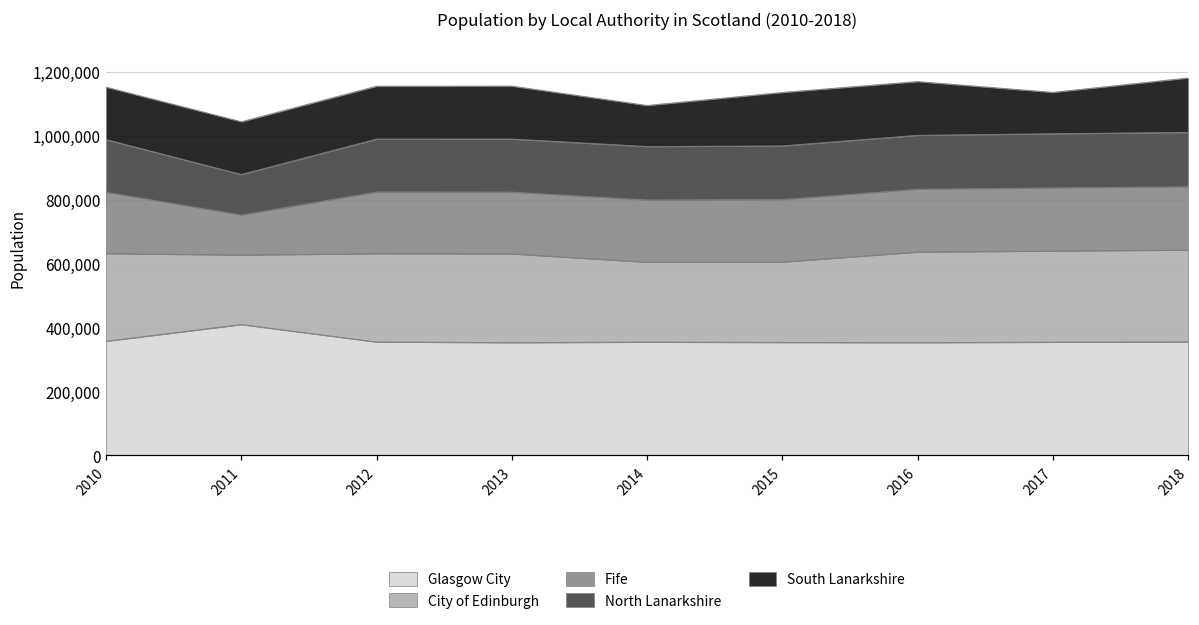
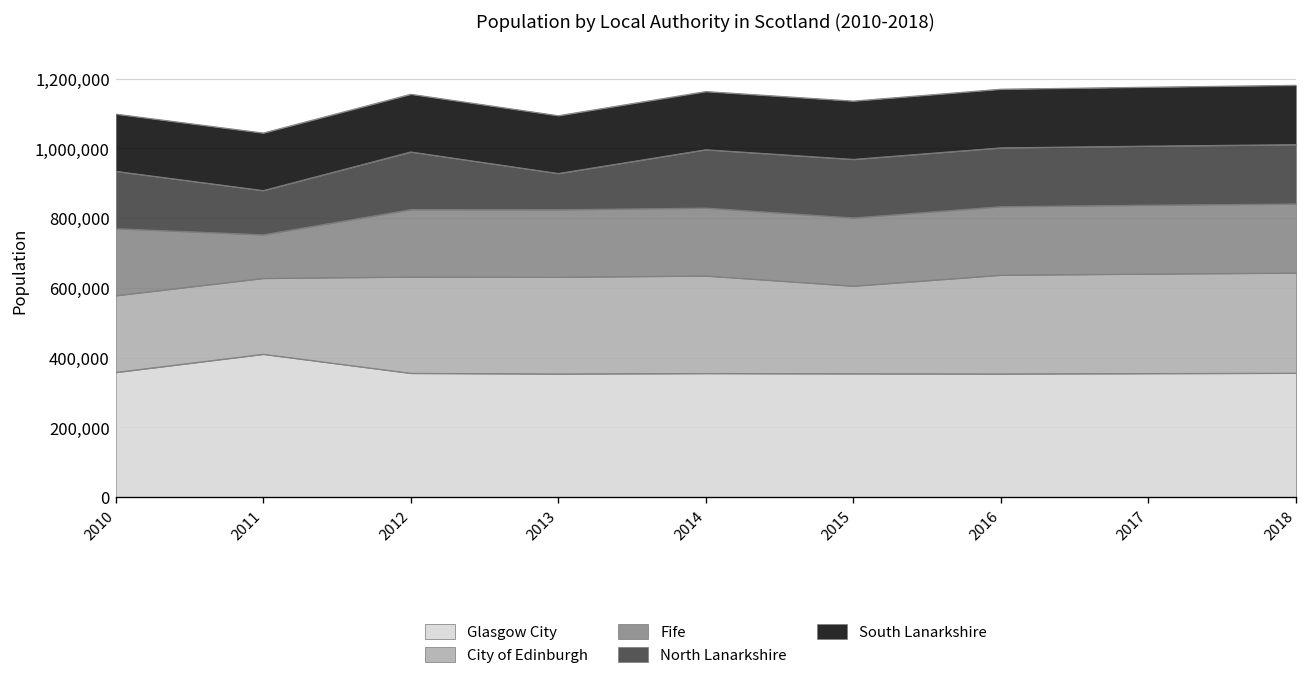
  {
    "Glasgow City": {
      "2010": "360,000",
      "2011": "410,000",
      "2012": "360,000",
      "2013": "350,000",
      "2014": "350,000",
      "2015": "350,000",
      "2016": "350,000",
      "2017": "350,000",
      "2018": "360,000"
    },
    "City of Edinburgh": {
-     "2010": "270,000",
+     "2010": "220,000",
      "2011": "220,000",
      "2012": "280,000",
      "2013": "280,000",
-     "2014": "250,000",
+     "2014": "280,000",
      "2015": "250,000",
      "2016": "280,000",
      "2017": "290,000",
      "2018": "290,000"
    },
    "Fife": {
      "2010": "190,000",
      "2011": "120,000",
      "2012": "190,000",
      "2013": "190,000",
      "2014": "190,000",
      "2015": "200,000",
      "2016": "200,000",
      "2017": "200,000",
      "2018": "200,000"
    },
    "North Lanarkshire": {
      "2010": "160,000",
      "2011": "130,000",
      "2012": "170,000",
-     "2013": "170,000",
+     "2013": "100,000",
      "2014": "170,000",
      "2015": "170,000",
      "2016": "170,000",
      "2017": "170,000",
      "2018": "170,000"
    },
    "South Lanarkshire": {
      "2010": "160,000",
      "2011": "170,000",
      "2012": "170,000",
      "2013": "170,000",
-     "2014": "130,000",
+     "2014": "170,000",
      "2015": "170,000",
      "2016": "170,000",
-     "2017": "130,000",
+     "2017": "170,000",
      "2018": "170,000"
    }
  }
